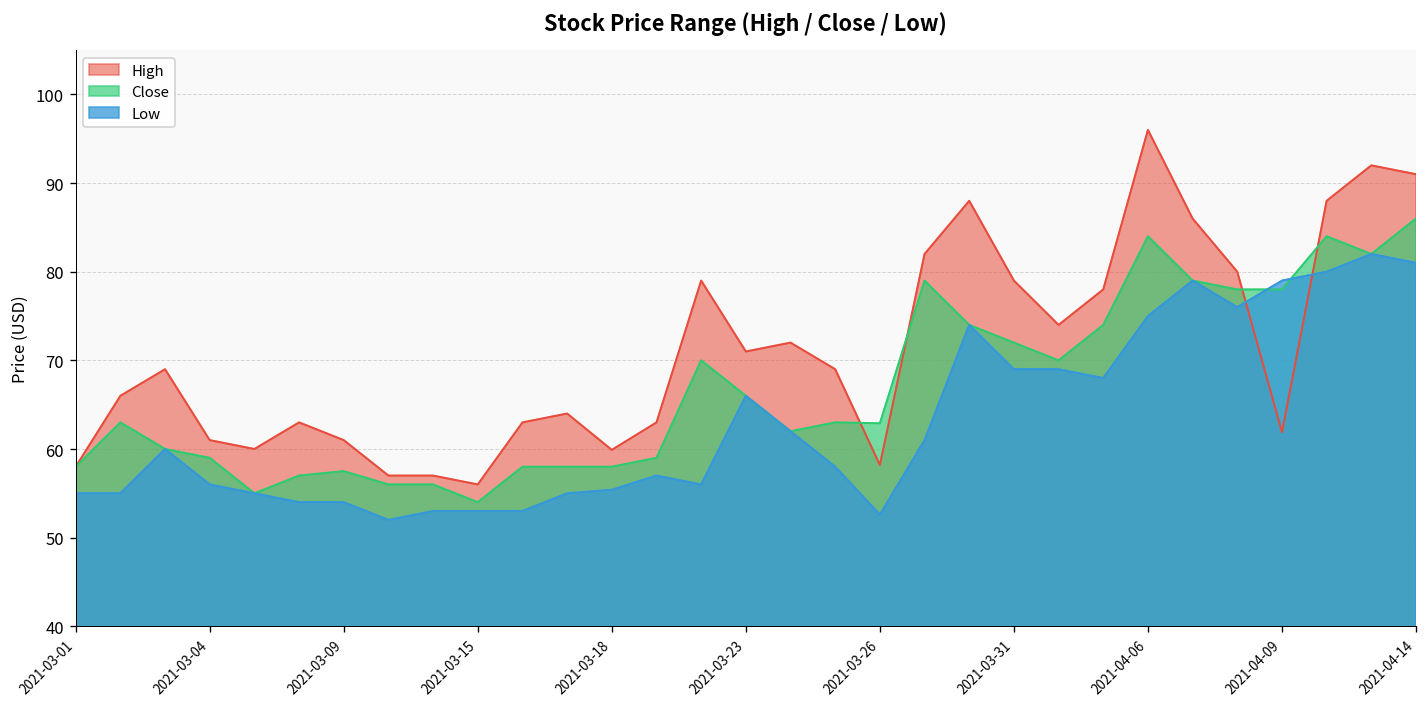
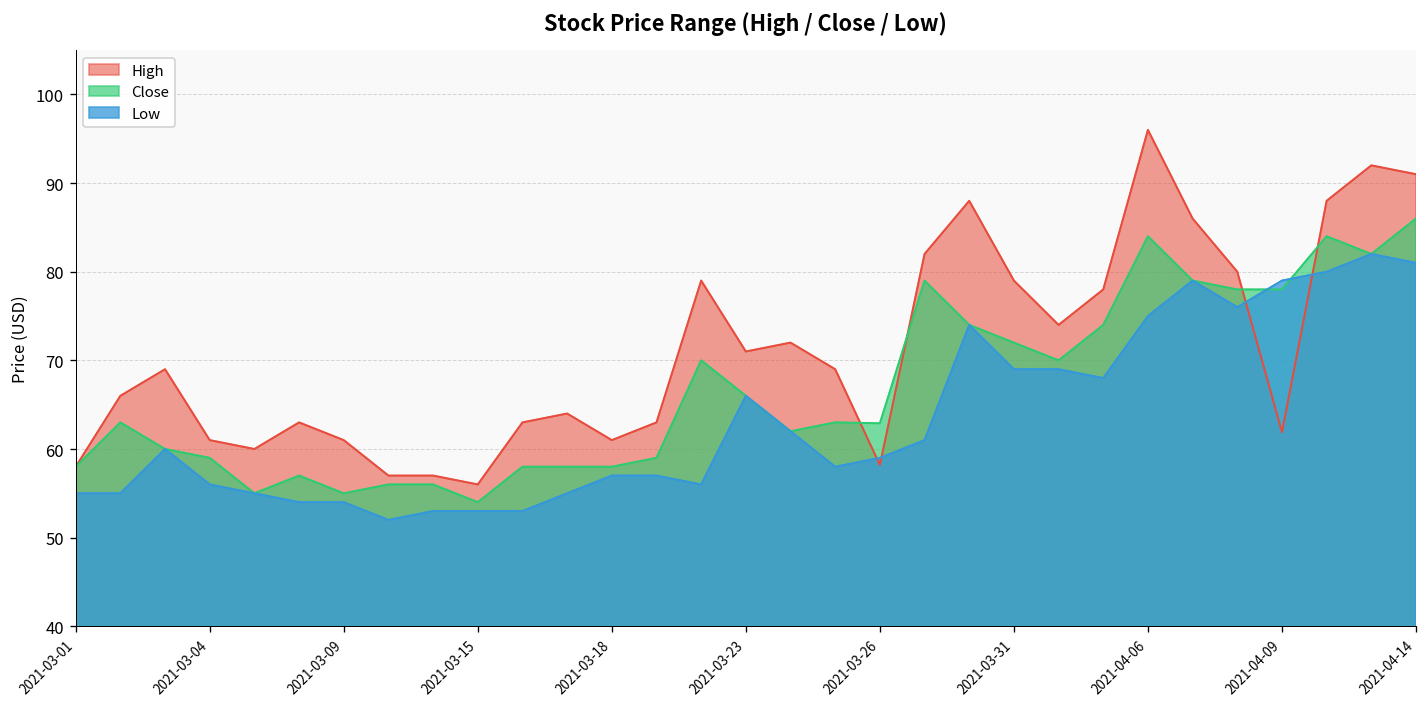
  {
    "High": {
      "2021-03-04": 61,
      "2021-03-09": 61,
      "2021-03-15": 56,
-     "2021-03-18": 60,
+     "2021-03-18": 61,
      "2021-03-23": 71,
      "2021-03-26": 58,
      "2021-03-31": 79,
      "2021-04-06": 96,
      "2021-04-09": 62,
      "2021-04-14": 91
    },
    "Close": {
      "2021-03-04": 59,
-     "2021-03-09": 58,
+     "2021-03-09": 55,
      "2021-03-15": 54,
      "2021-03-18": 58,
      "2021-03-26": 63,
      "2021-03-31": 72,
      "2021-04-06": 84,
      "2021-04-09": 78,
      "2021-04-14": 86
    },
    "Low": {
      "2021-03-01": 55,
      "2021-03-04": 56,
      "2021-03-09": 54,
      "2021-03-15": 53,
-     "2021-03-18": 55,
-     "2021-03-26": 53,
+     "2021-03-18": 57,
+     "2021-03-26": 59,
      "2021-03-31": 69,
      "2021-04-06": 75,
      "2021-04-09": 79,
      "2021-04-14": 81
    }
  }
